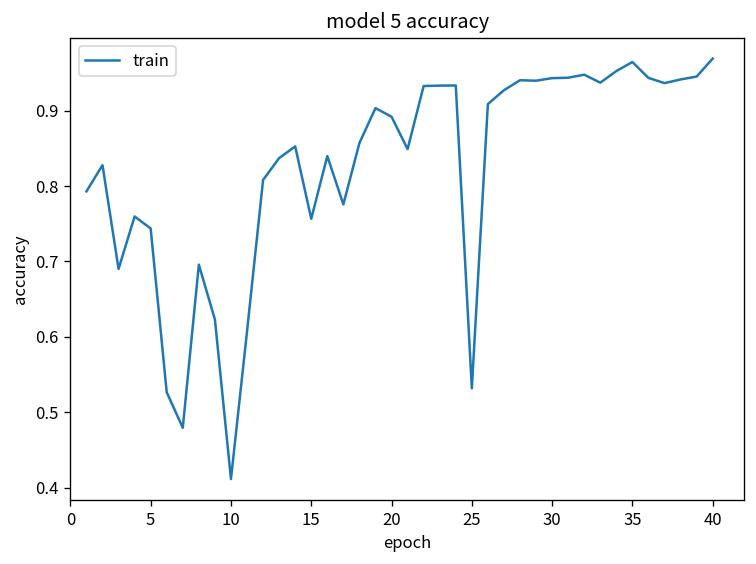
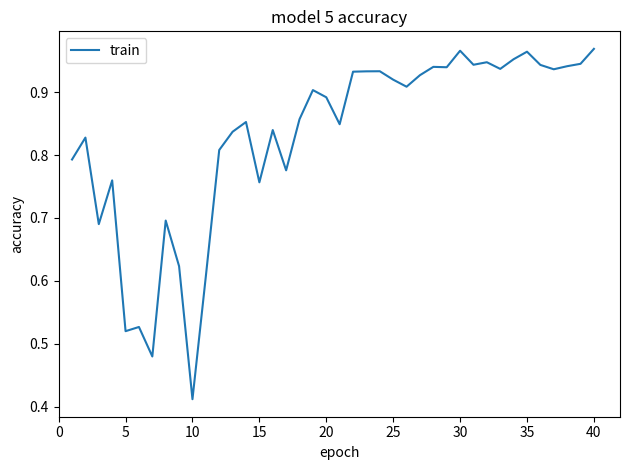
  {
-   "5": 0.74,
+   "5": 0.52,
    "10": 0.41,
    "15": 0.76,
    "20": 0.89,
-   "25": 0.53,
-   "30": 0.94,
+   "25": 0.92,
+   "30": 0.97,
    "35": 0.96,
    "40": 0.97
  }
